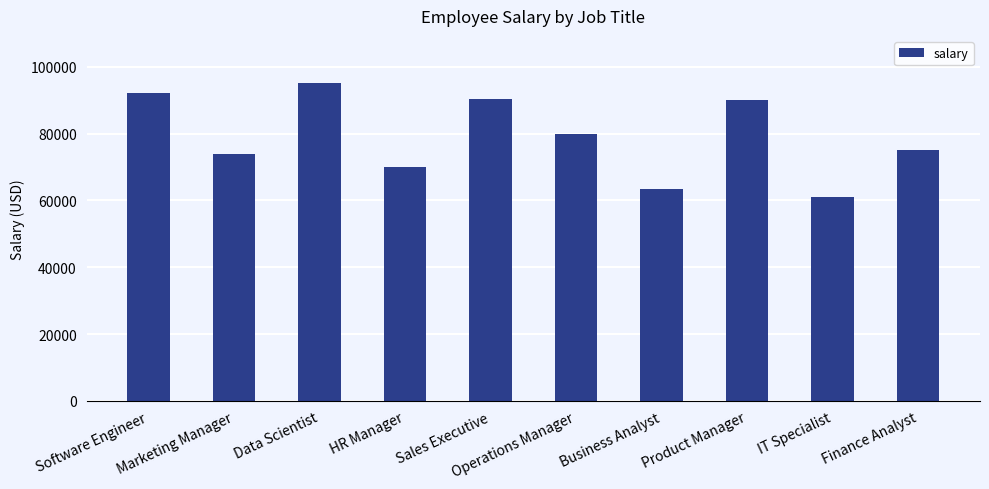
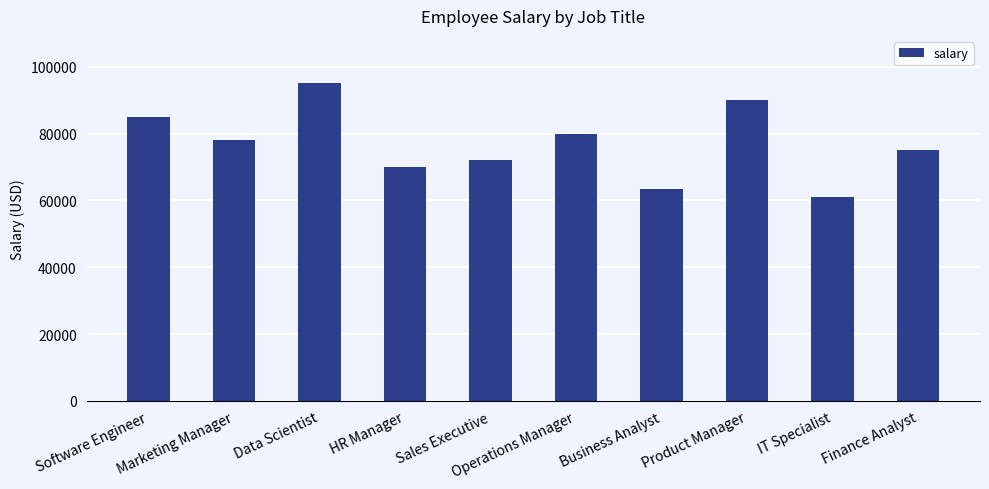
  {
-   "Software Engineer": 92000,
-   "Marketing Manager": 74000,
+   "Software Engineer": 85000,
+   "Marketing Manager": 78000,
    "Data Scientist": 95000,
    "HR Manager": 70000,
-   "Sales Executive": 90000,
+   "Sales Executive": 72000,
    "Operations Manager": 80000,
    "Business Analyst": 63000,
    "Product Manager": 90000,
    "IT Specialist": 61000,
    "Finance Analyst": 75000
  }
